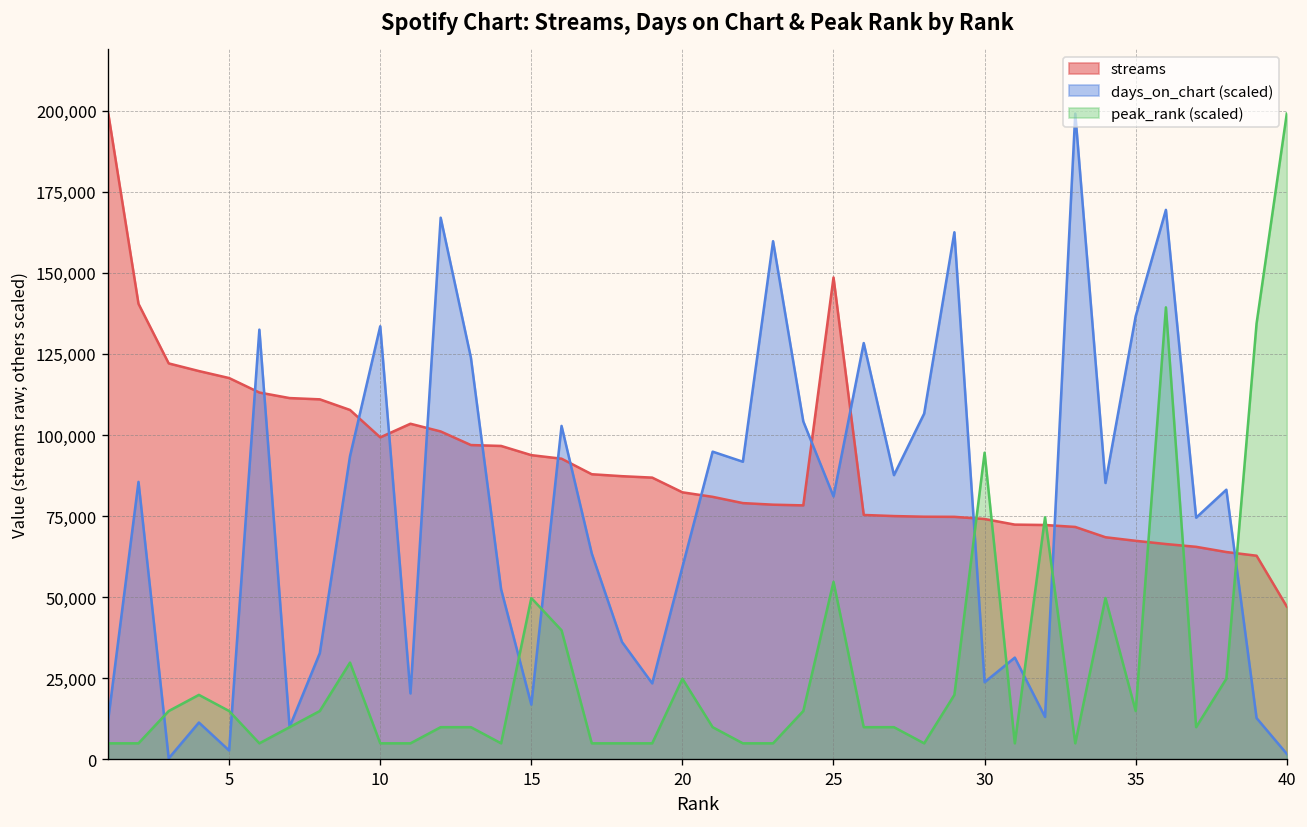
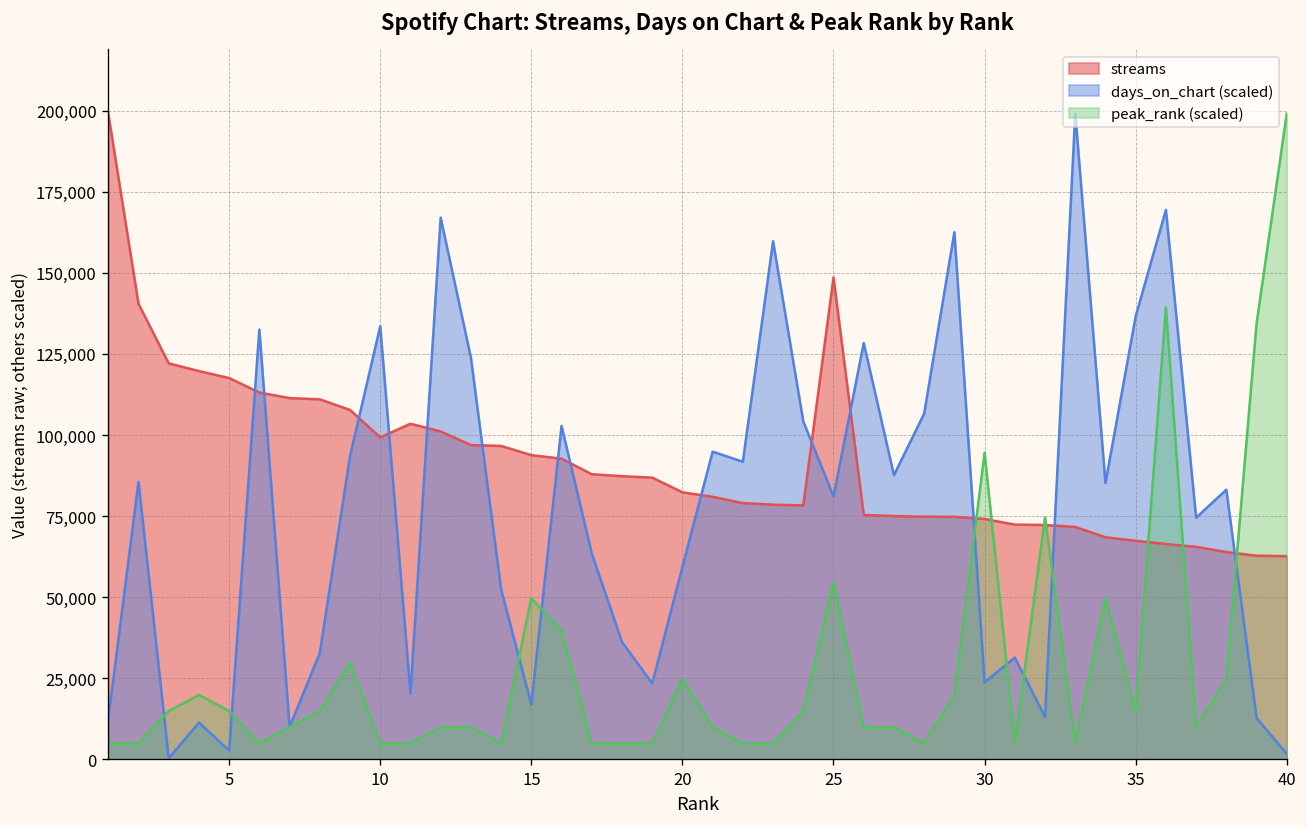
  {
    "streams": {
      "5": "118,000",
      "10": "99,000",
      "15": "94,000",
      "20": "82,000",
      "25": "149,000",
      "30": "74,000",
      "35": "67,000",
-     "40": "47,000"
+     "40": "63,000"
    },
    "days_on_chart (scaled)": {
      "5": "3,000",
      "10": "134,000",
      "15": "17,000",
      "20": "59,000",
      "25": "81,000",
      "30": "24,000",
      "35": "137,000",
      "40": "2,000"
    },
    "peak_rank (scaled)": {
      "5": "15,000",
      "10": "5,000",
      "15": "50,000",
      "20": "25,000",
      "25": "55,000",
      "30": "95,000",
      "35": "15,000",
      "40": "199,000"
    }
  }
